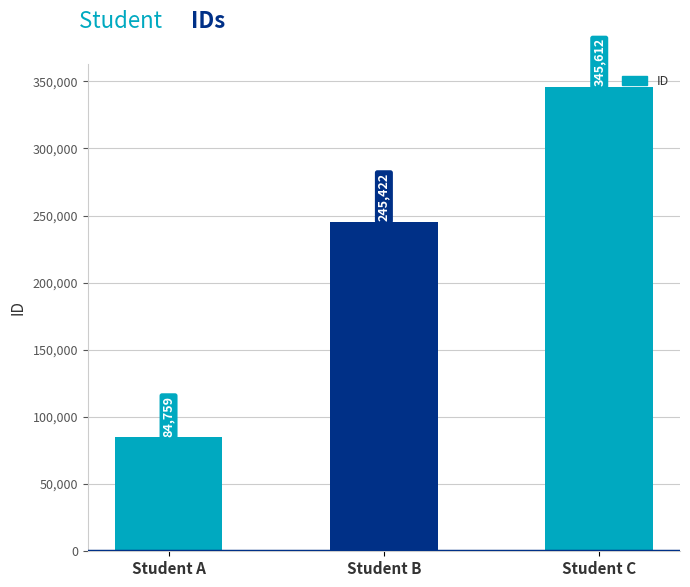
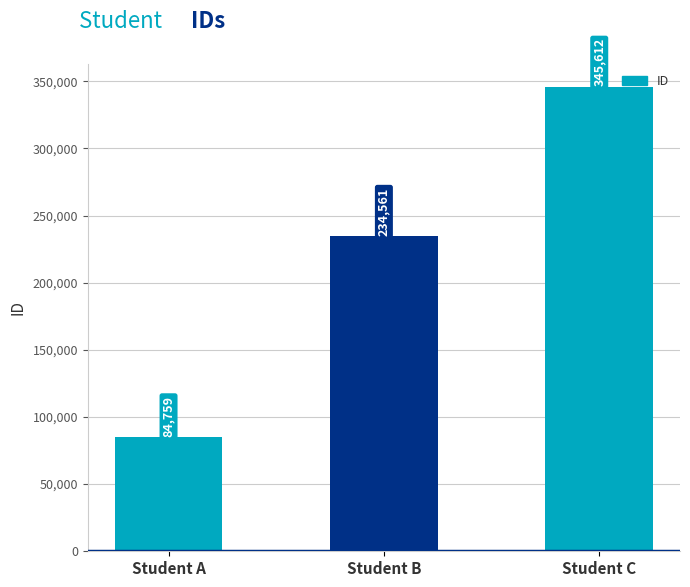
  {
-   "Student B": "245,422"
+   "Student B": "234,561"
  }
